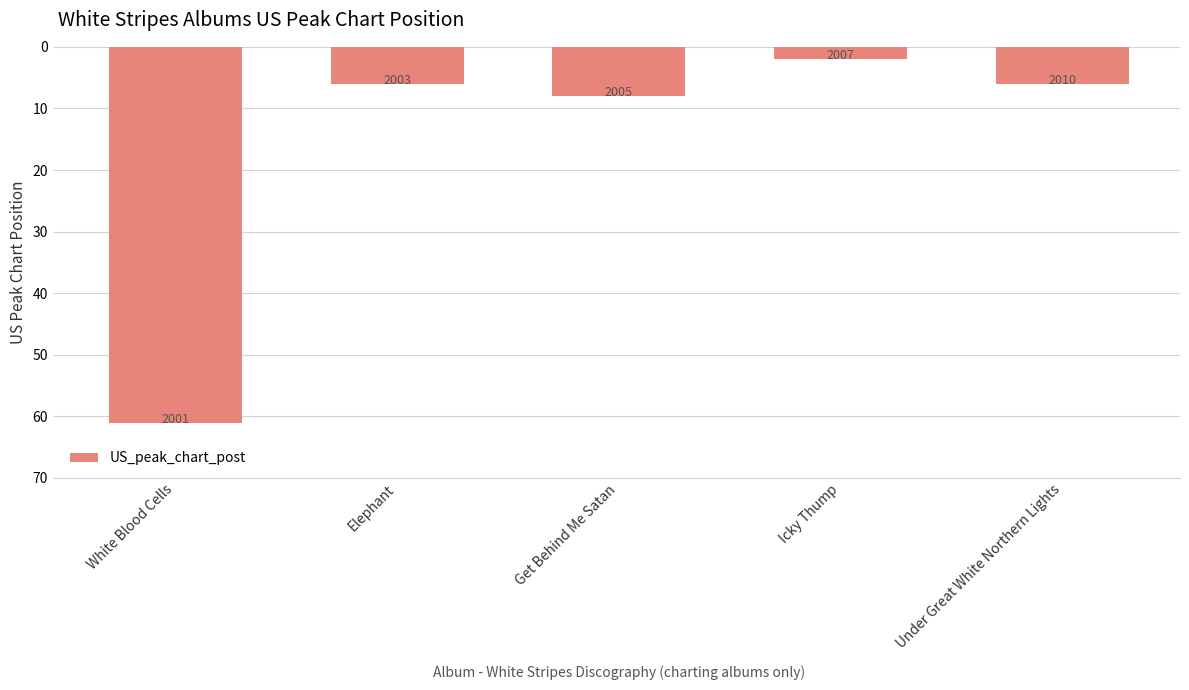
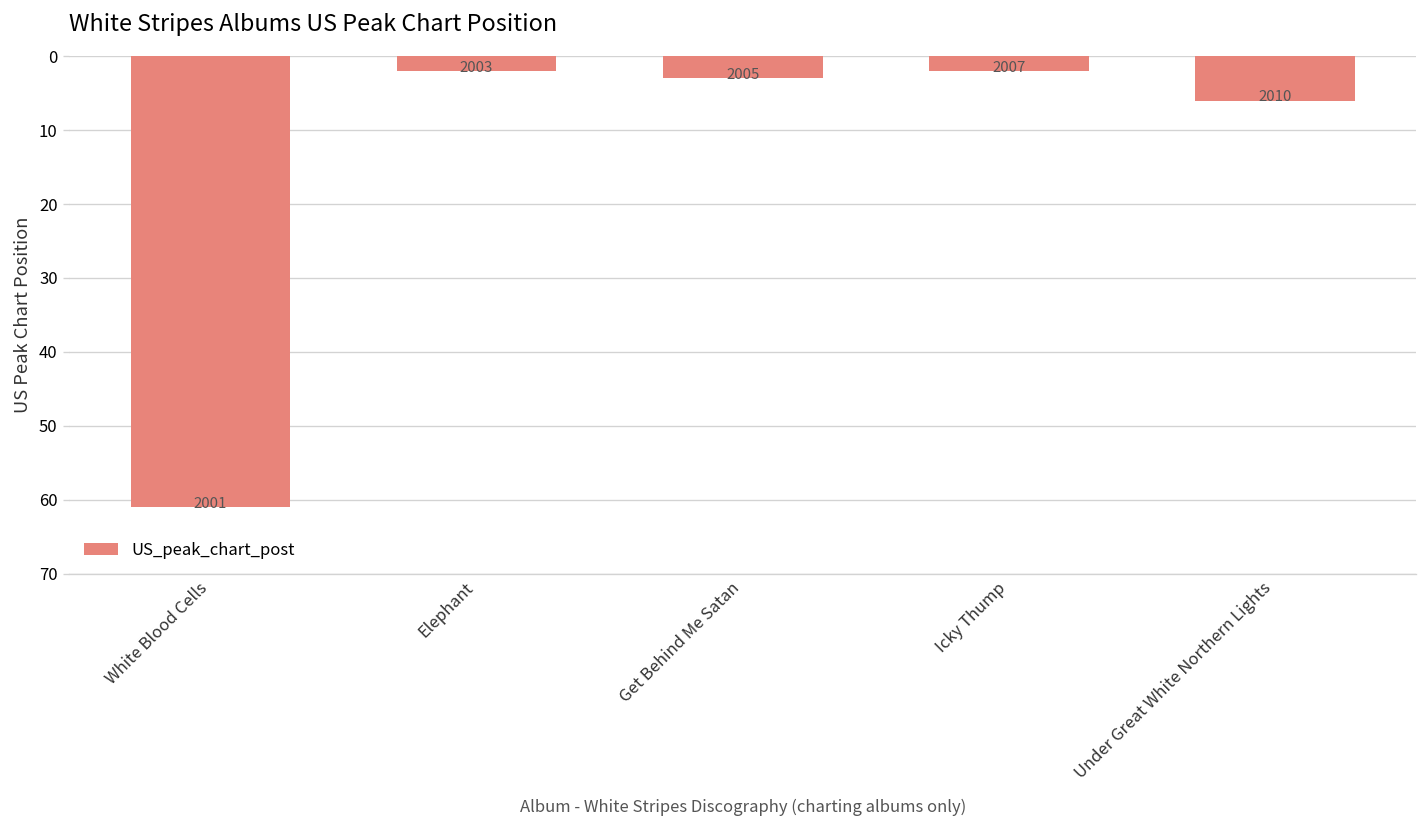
  {
-   "Elephant": 6,
-   "Get Behind Me Satan": 8
+   "Elephant": 2,
+   "Get Behind Me Satan": 3
  }
